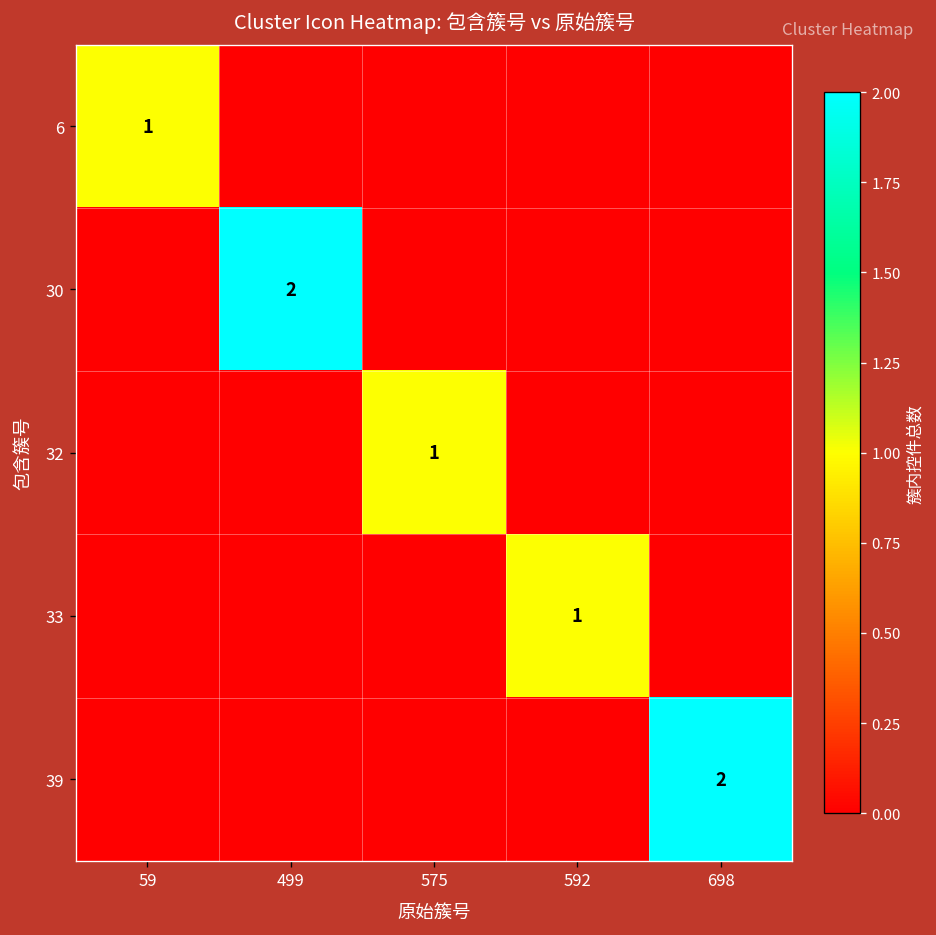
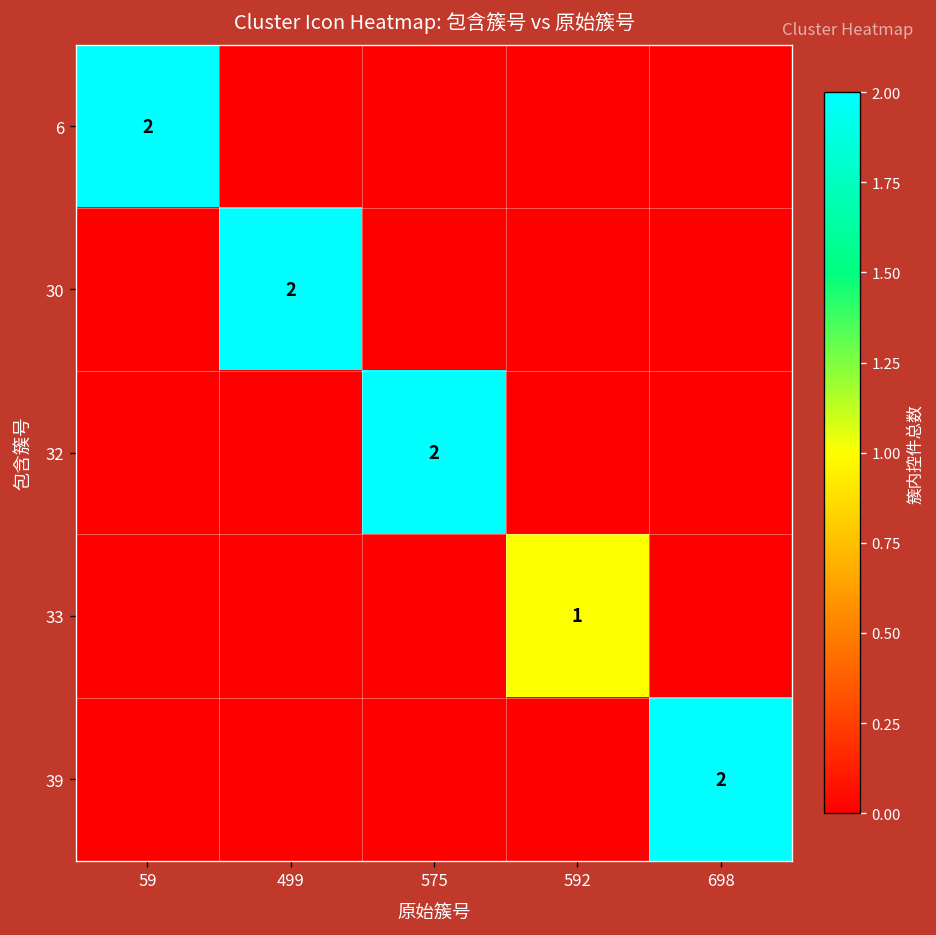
  {
    "6": {
-     "59": 1
+     "59": 2
    },
    "30": {
      "499": 2
    },
    "32": {
-     "575": 1
+     "575": 2
    },
    "33": {
      "592": 1
    },
    "39": {
      "698": 2
    }
  }
